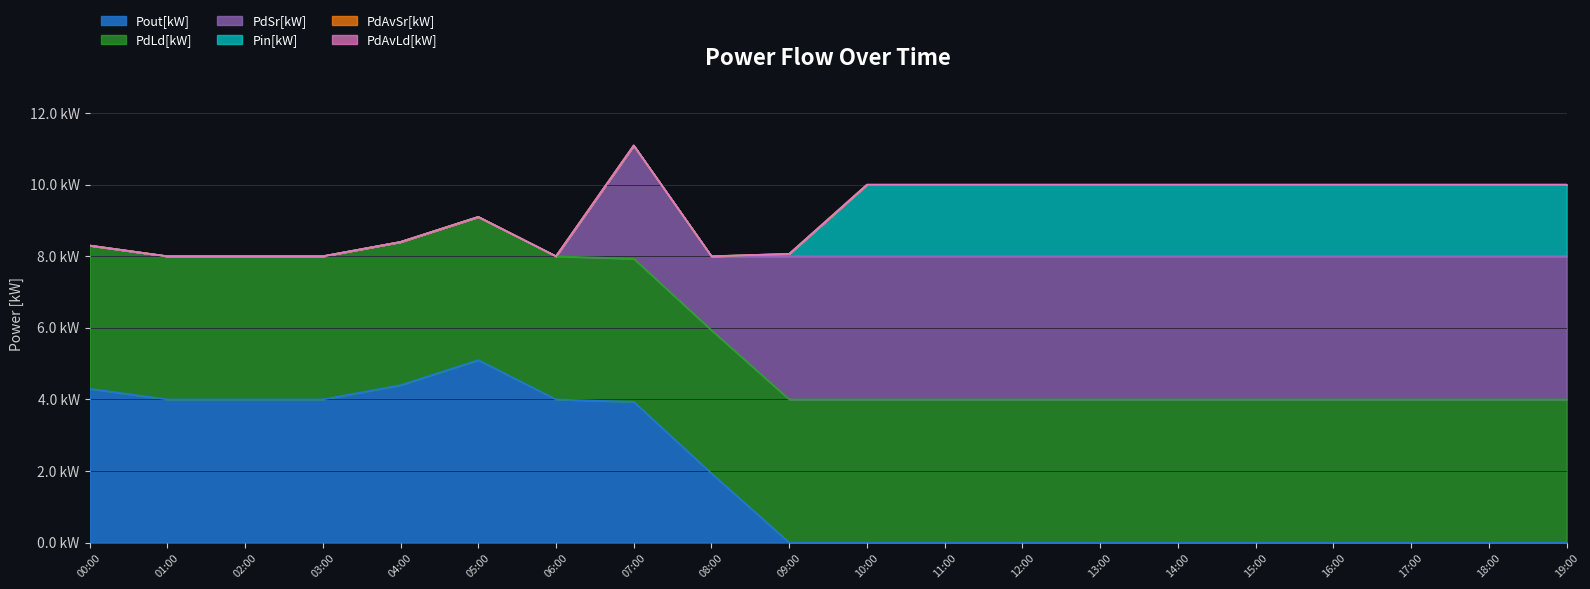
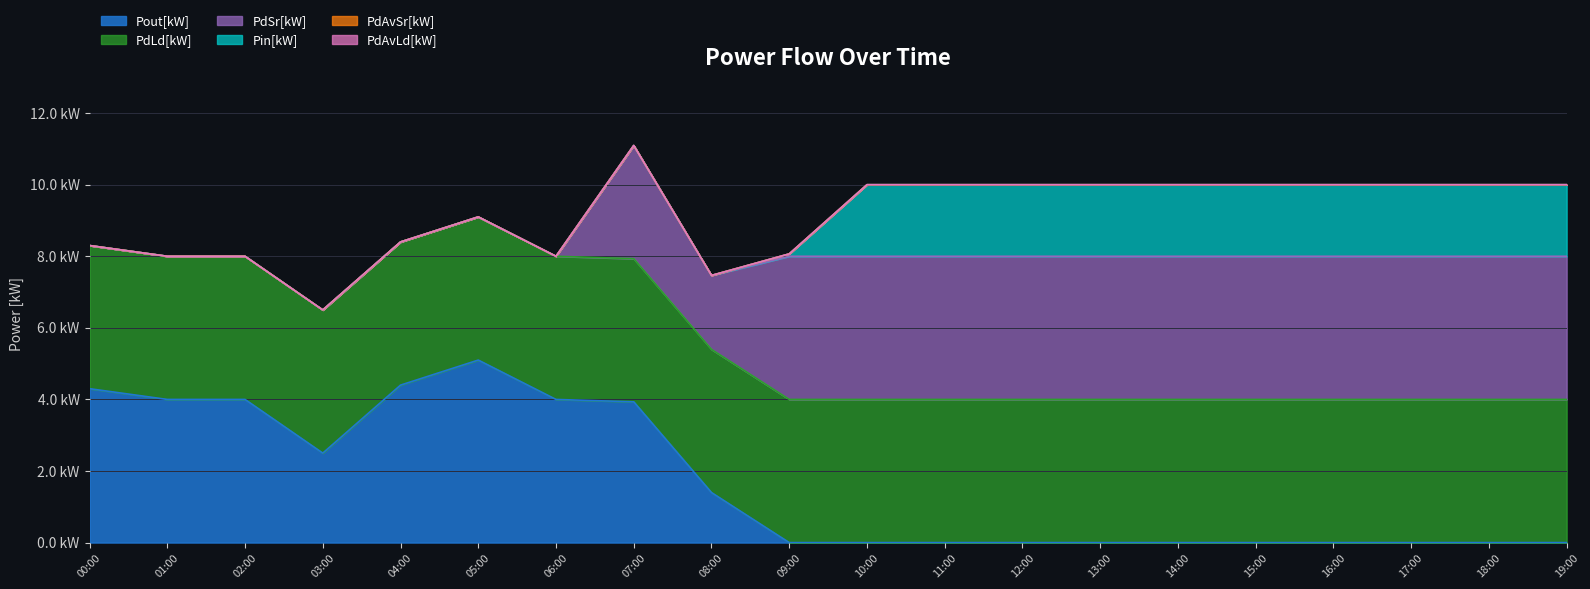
  {
    "Pout[kW]": {
      "00:00": "4.3 kW",
      "01:00": "4.0 kW",
      "02:00": "4.0 kW",
-     "03:00": "4.0 kW",
+     "03:00": "2.5 kW",
      "04:00": "4.4 kW",
      "05:00": "5.1 kW",
      "06:00": "4.0 kW",
      "07:00": "3.9 kW",
-     "08:00": "1.9 kW",
+     "08:00": "1.4 kW",
      "09:00": "0.0 kW",
      "10:00": "0.0 kW",
      "11:00": "0.0 kW",
      "12:00": "0.0 kW",
      "13:00": "0.0 kW",
      "14:00": "0.0 kW",
      "15:00": "0.0 kW",
      "16:00": "0.0 kW",
      "17:00": "0.0 kW",
      "18:00": "0.0 kW",
      "19:00": "0.0 kW"
    },
    "PdLd[kW]": {
      "07:00": "4.0 kW",
      "08:00": "4.0 kW",
      "09:00": "4.0 kW",
      "10:00": "4.0 kW",
      "11:00": "4.0 kW",
      "12:00": "4.0 kW",
      "13:00": "4.0 kW",
      "14:00": "4.0 kW",
      "15:00": "4.0 kW",
      "16:00": "4.0 kW",
      "17:00": "4.0 kW",
      "18:00": "4.0 kW",
      "19:00": "4.0 kW"
    },
    "PdSr[kW]": {
      "10:00": "4.0 kW",
      "11:00": "4.0 kW",
      "12:00": "4.0 kW",
      "13:00": "4.0 kW",
      "14:00": "4.0 kW",
      "15:00": "4.0 kW",
      "16:00": "4.0 kW",
      "17:00": "4.0 kW",
      "18:00": "4.0 kW",
      "19:00": "4.0 kW"
    }
  }
